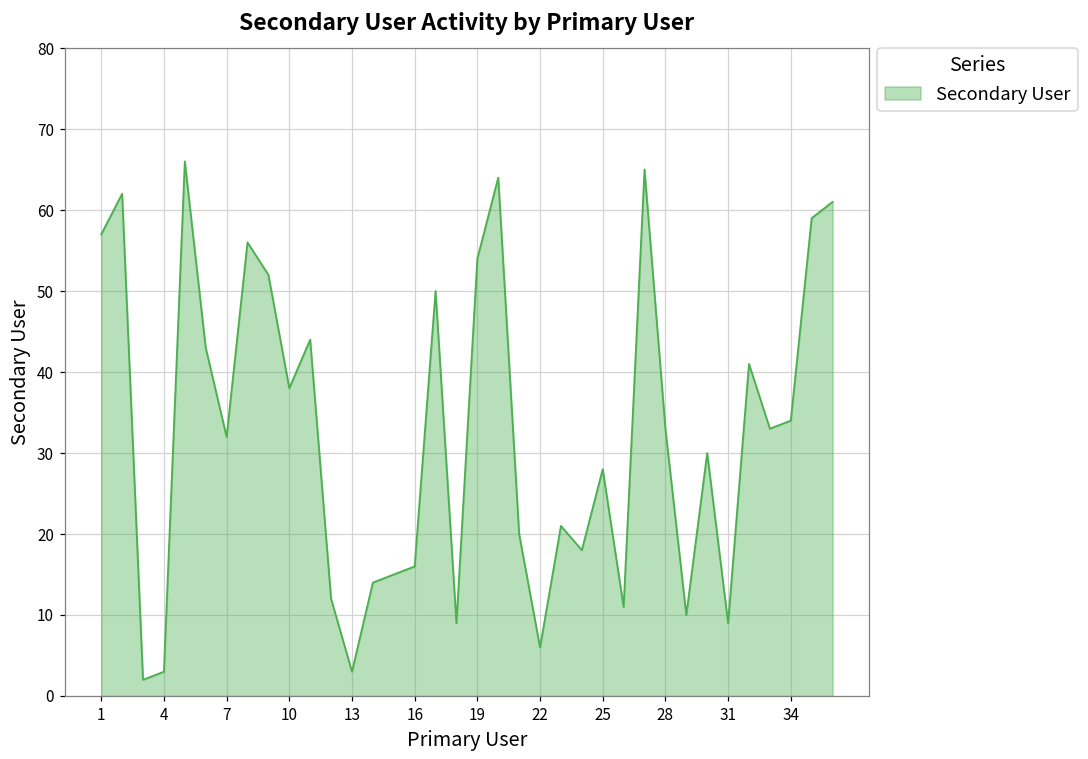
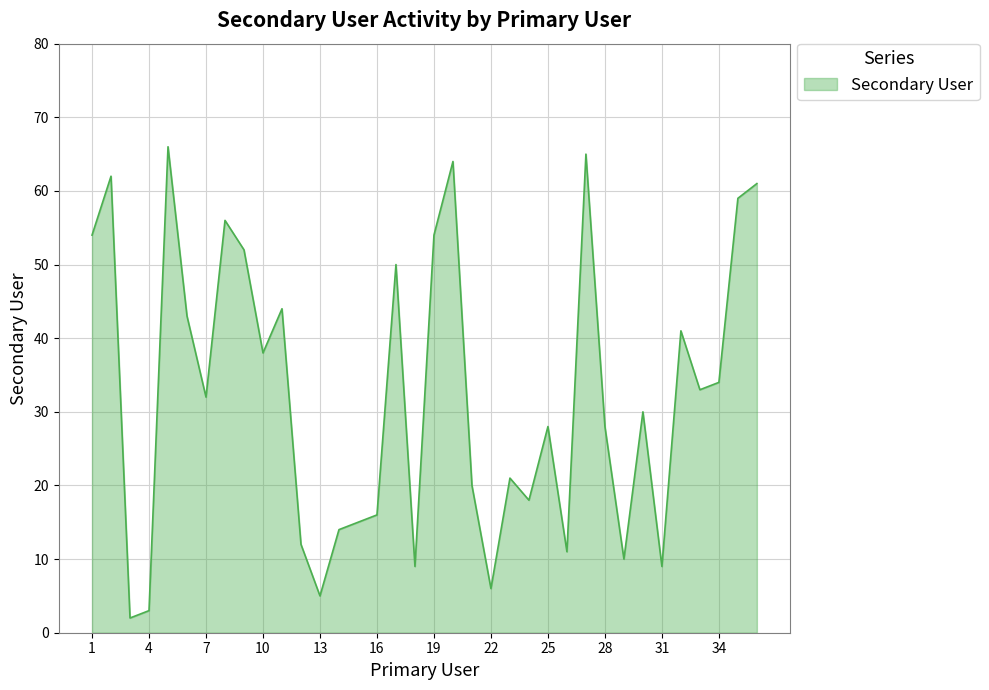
  {
-   "1": 57,
+   "1": 54,
    "4": 3,
    "7": 32,
    "10": 38,
-   "13": 3,
+   "13": 5,
    "16": 16,
    "19": 54,
    "22": 6,
    "25": 28,
-   "28": 33,
+   "28": 28,
    "31": 9,
    "34": 34
  }
